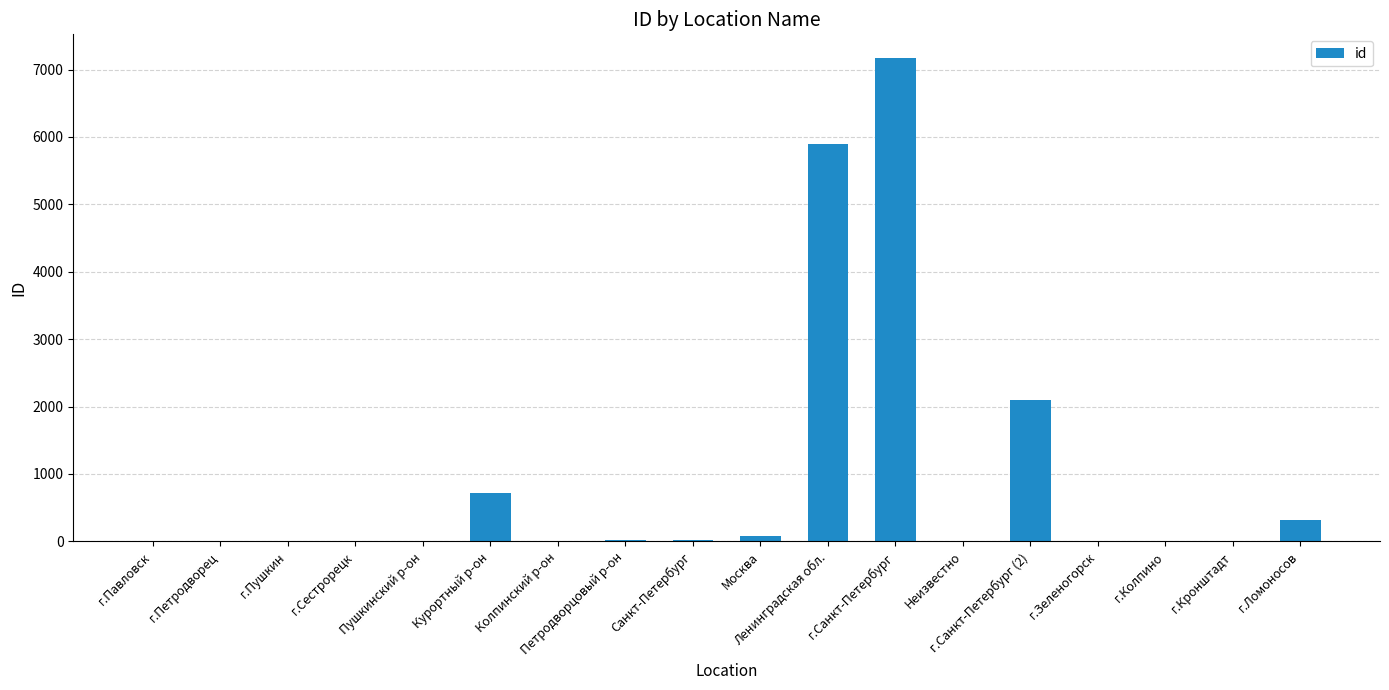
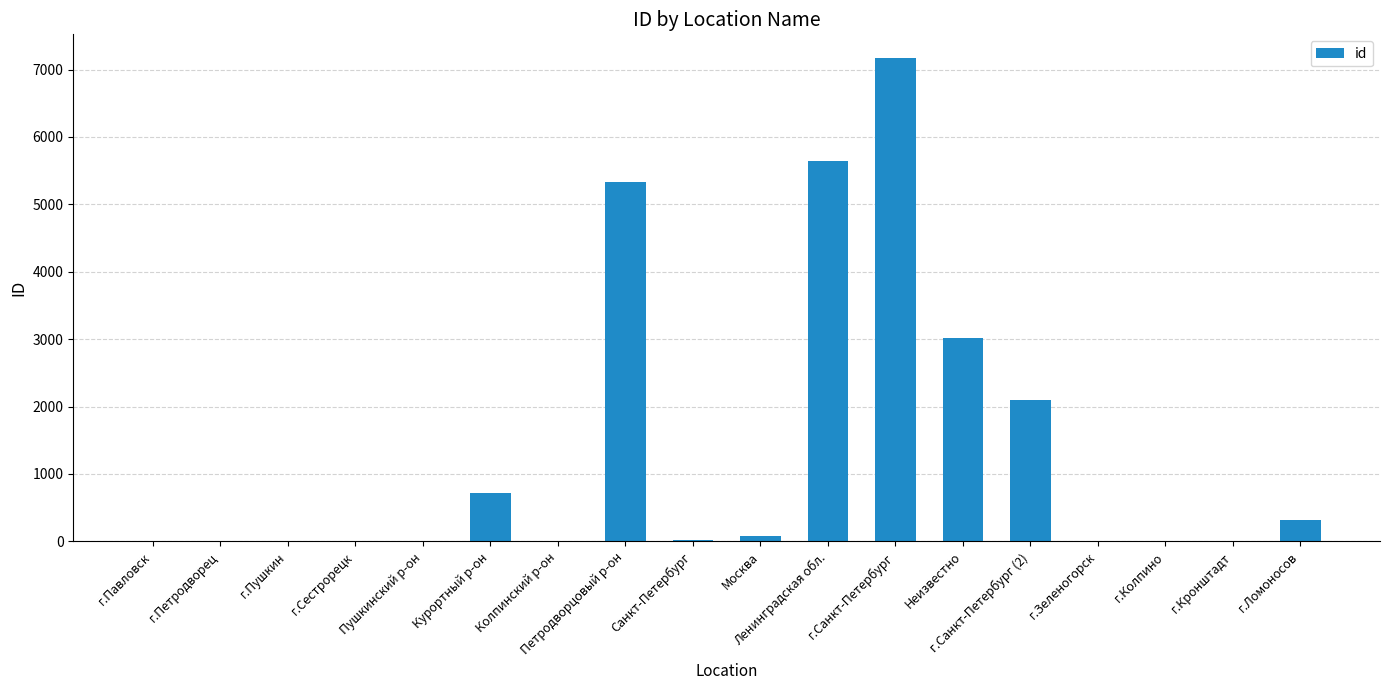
  {
    "Курортный р-он": 700,
-   "Петродворцовый р-он": 0,
+   "Петродворцовый р-он": 5300,
    "Москва": 100,
-   "Ленинградская обл.": 5900,
+   "Ленинградская обл.": 5600,
    "г.Санкт-Петербург": 7200,
-   "Неизвестно": 0,
+   "Неизвестно": 3000,
    "г.Санкт-Петербург (2)": 2100,
    "г.Ломоносов": 300
  }
